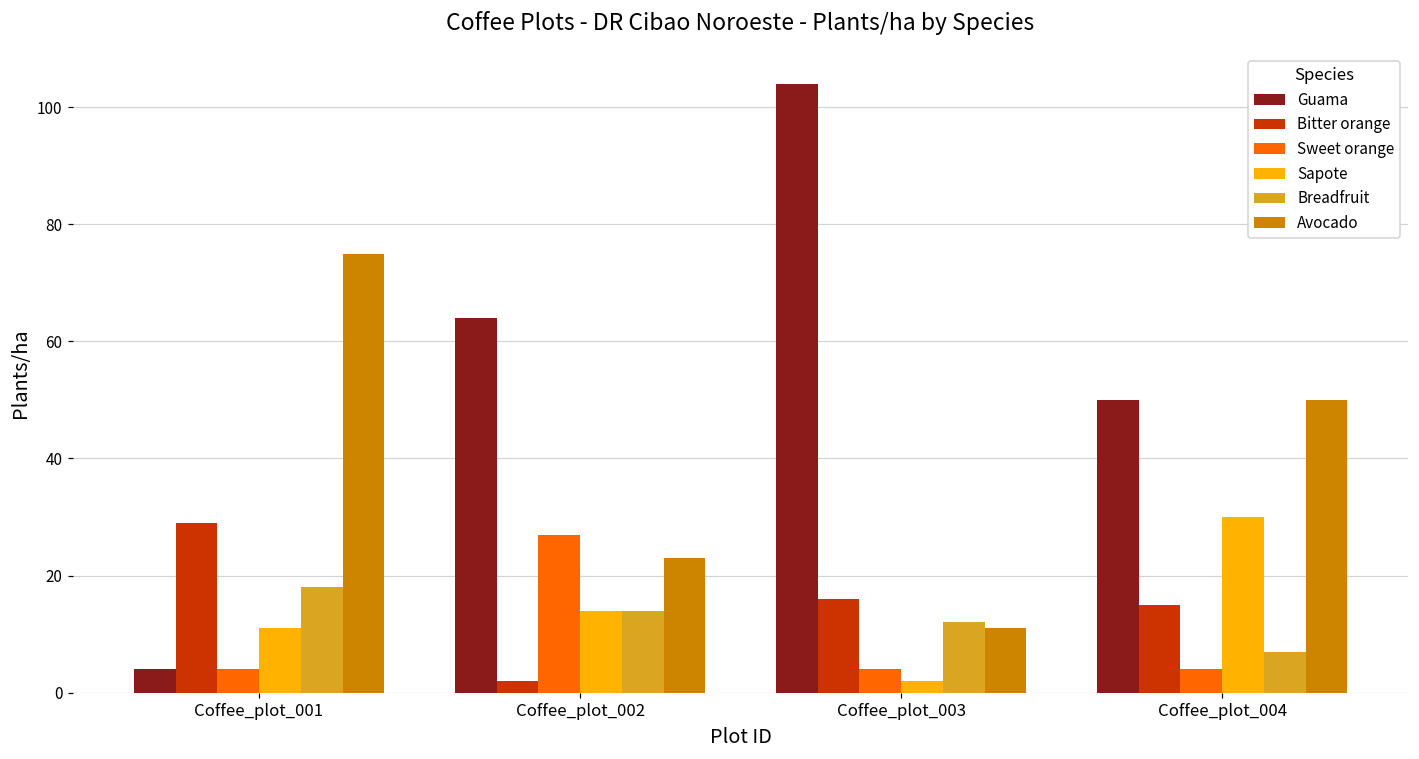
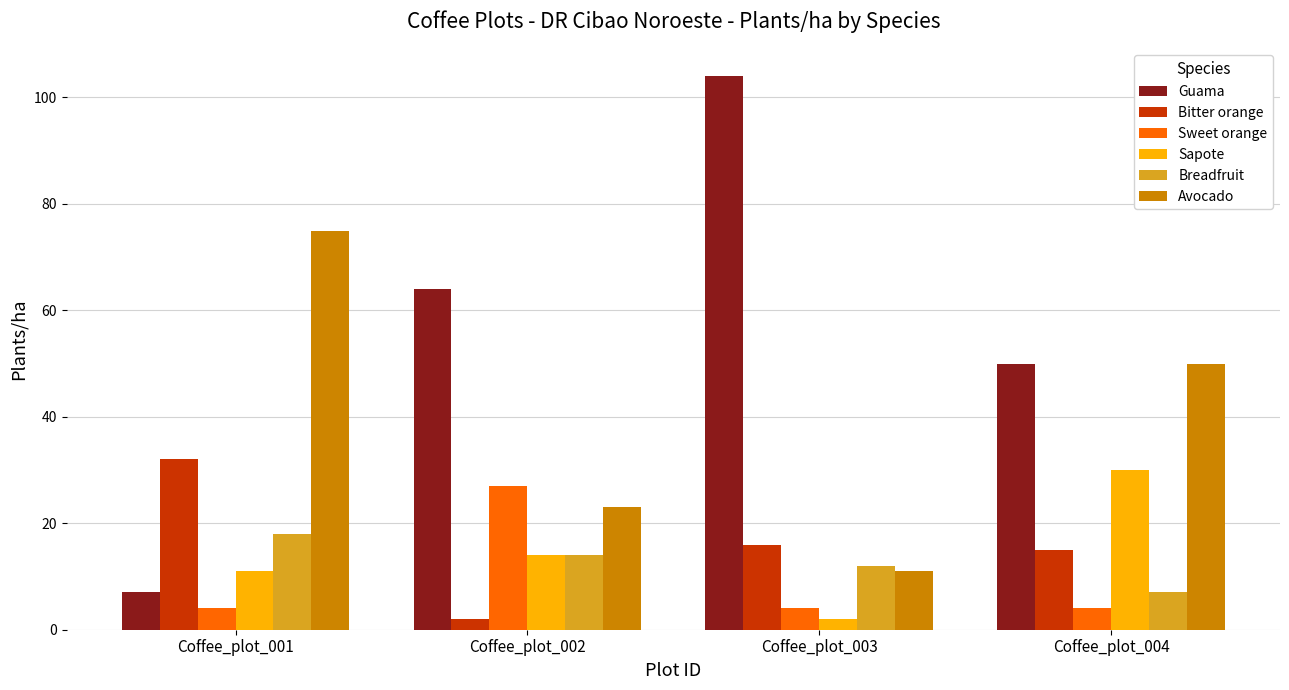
  {
    "Guama": {
-     "Coffee_plot_001": 4,
+     "Coffee_plot_001": 7,
      "Coffee_plot_002": 64,
      "Coffee_plot_003": 104,
      "Coffee_plot_004": 50
    },
    "Bitter orange": {
-     "Coffee_plot_001": 29,
+     "Coffee_plot_001": 32,
      "Coffee_plot_002": 2,
      "Coffee_plot_003": 16,
      "Coffee_plot_004": 15
    }
  }
